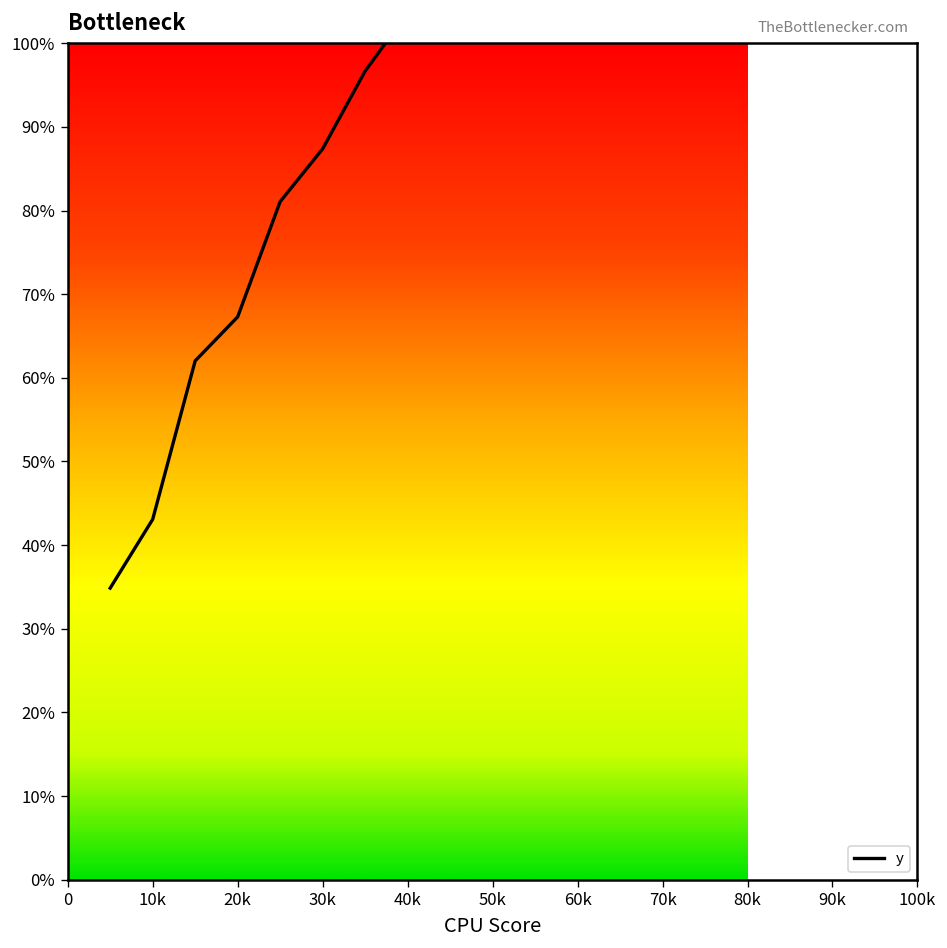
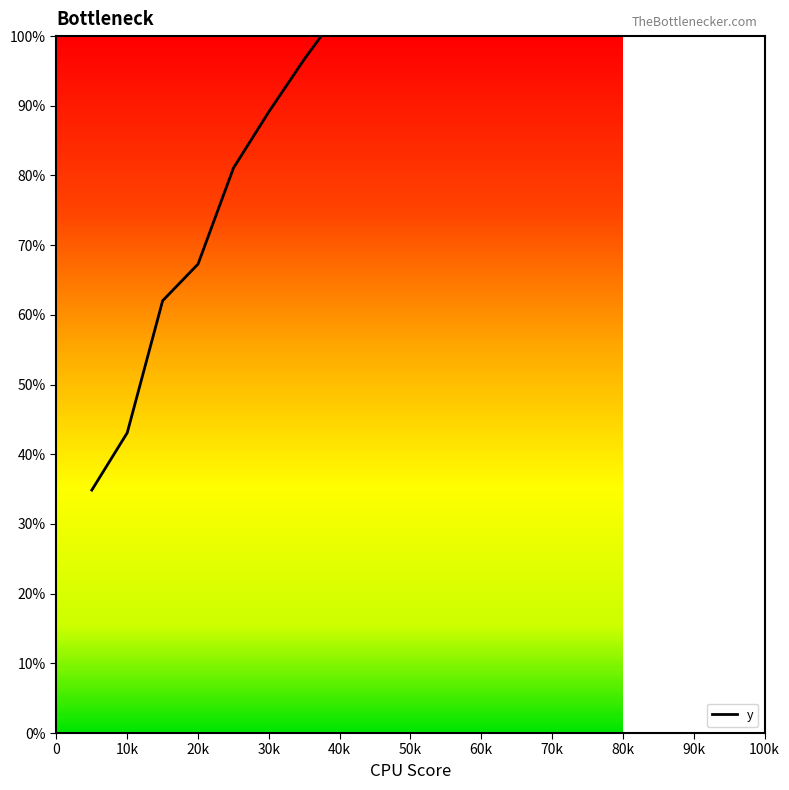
  {
    "10k": "43%",
    "20k": "67%",
-   "30k": "87%"
+   "30k": "89%"
  }
